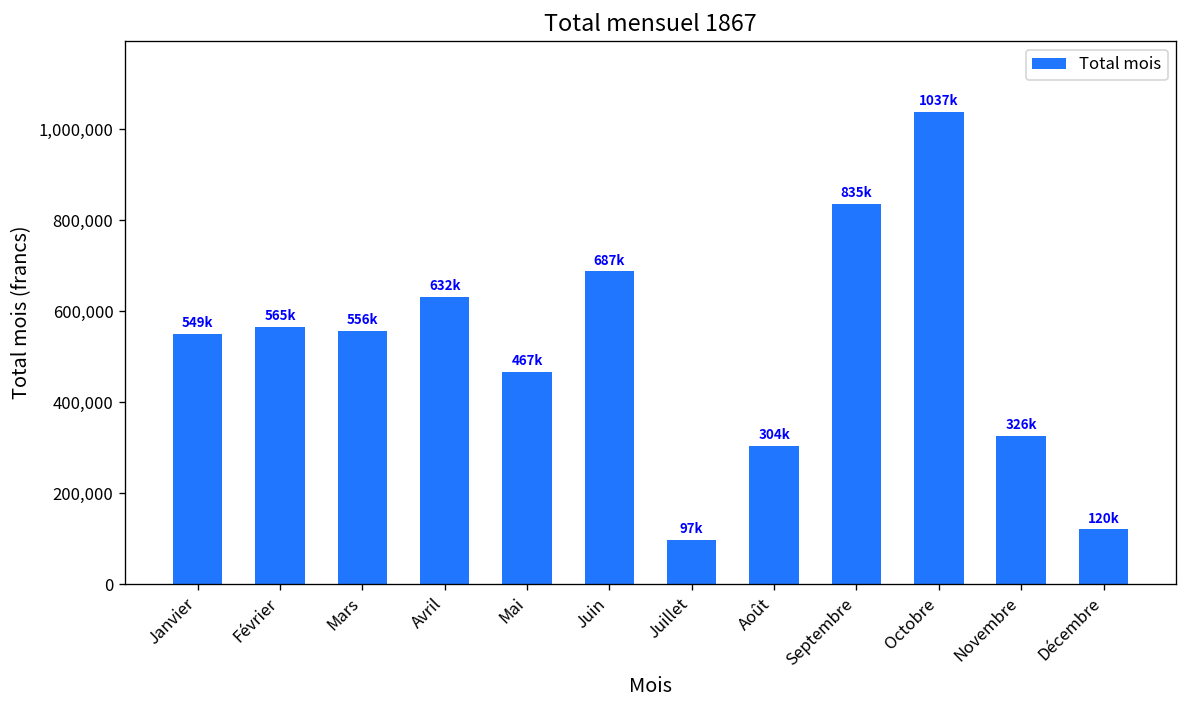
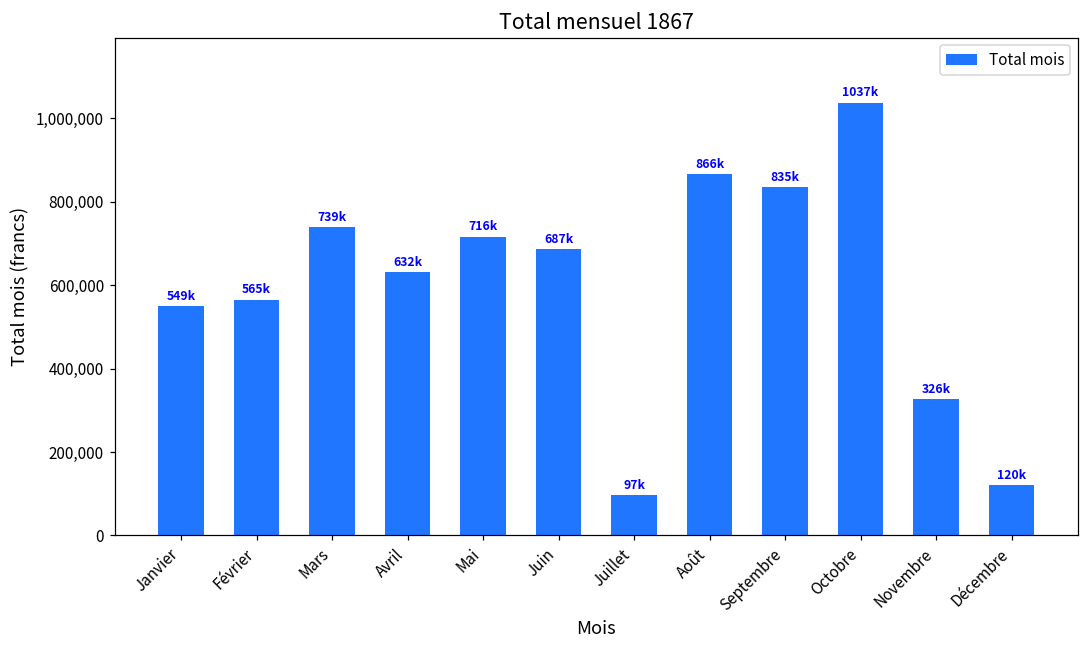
  {
    "Janvier": "549k",
    "Février": "565k",
-   "Mars": "556k",
+   "Mars": "739k",
    "Avril": "632k",
-   "Mai": "467k",
+   "Mai": "716k",
    "Juin": "687k",
    "Juillet": "97k",
-   "Août": "304k",
+   "Août": "866k",
    "Septembre": "835k",
    "Octobre": "1037k",
    "Novembre": "326k",
    "Décembre": "120k"
  }
